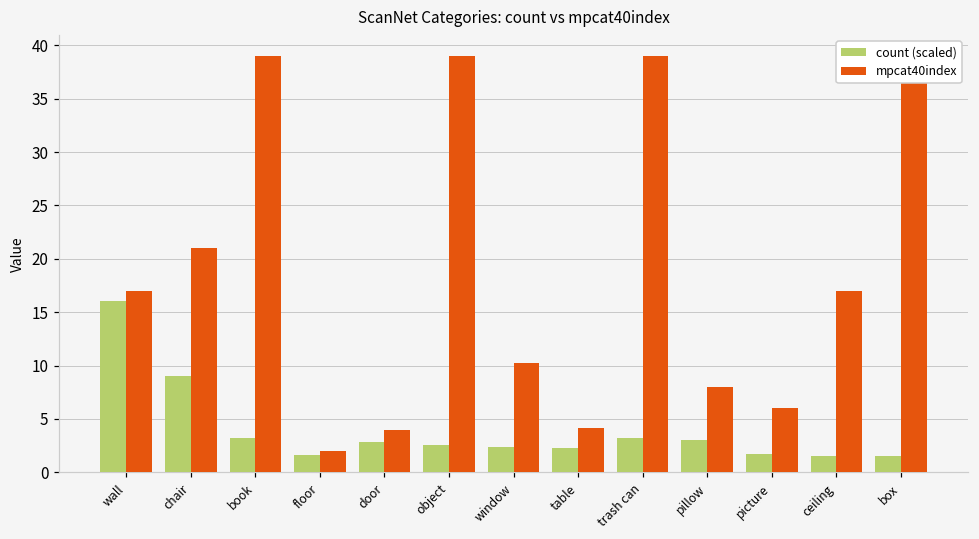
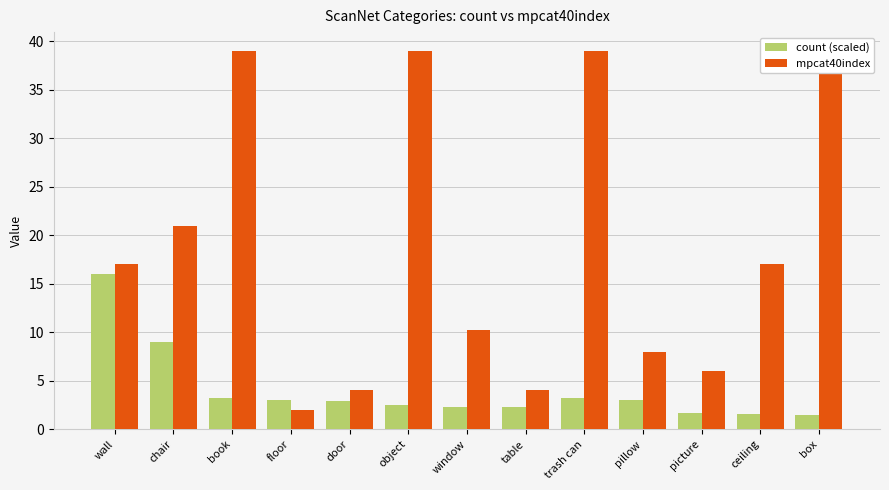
  {
    "count (scaled)": {
      "wall": 16,
      "chair": 9,
      "book": 3,
-     "floor": 2,
+     "floor": 3,
      "door": 3,
      "object": 3,
      "window": 2,
      "table": 2,
      "trash can": 3,
      "pillow": 3,
      "picture": 2,
      "ceiling": 2,
      "box": 1
    },
    "mpcat40index": {
      "wall": 17,
      "chair": 21,
      "book": 39,
      "floor": 2,
      "door": 4,
      "object": 39,
      "window": 10,
      "table": 4,
      "trash can": 39,
      "pillow": 8,
      "picture": 6,
      "ceiling": 17
    }
  }
